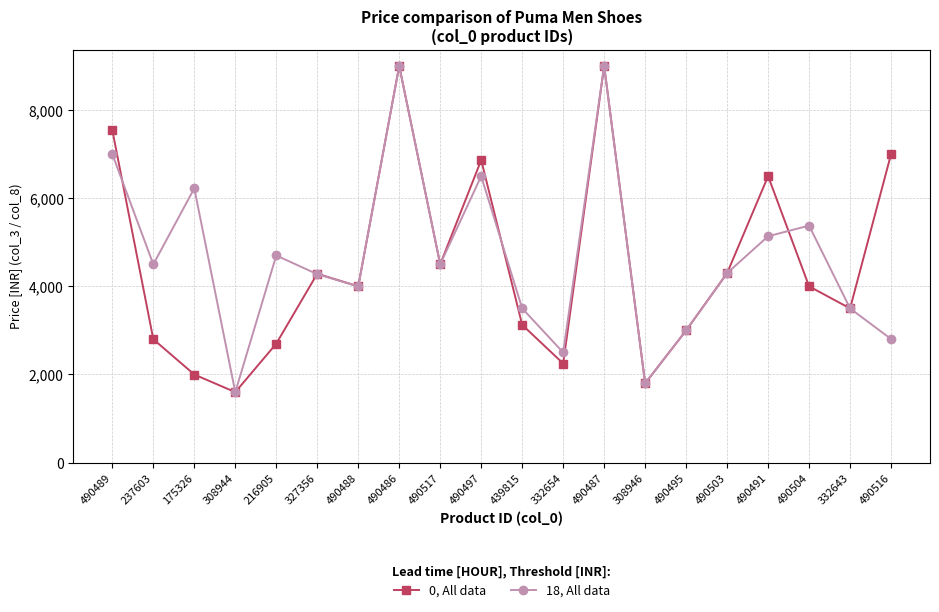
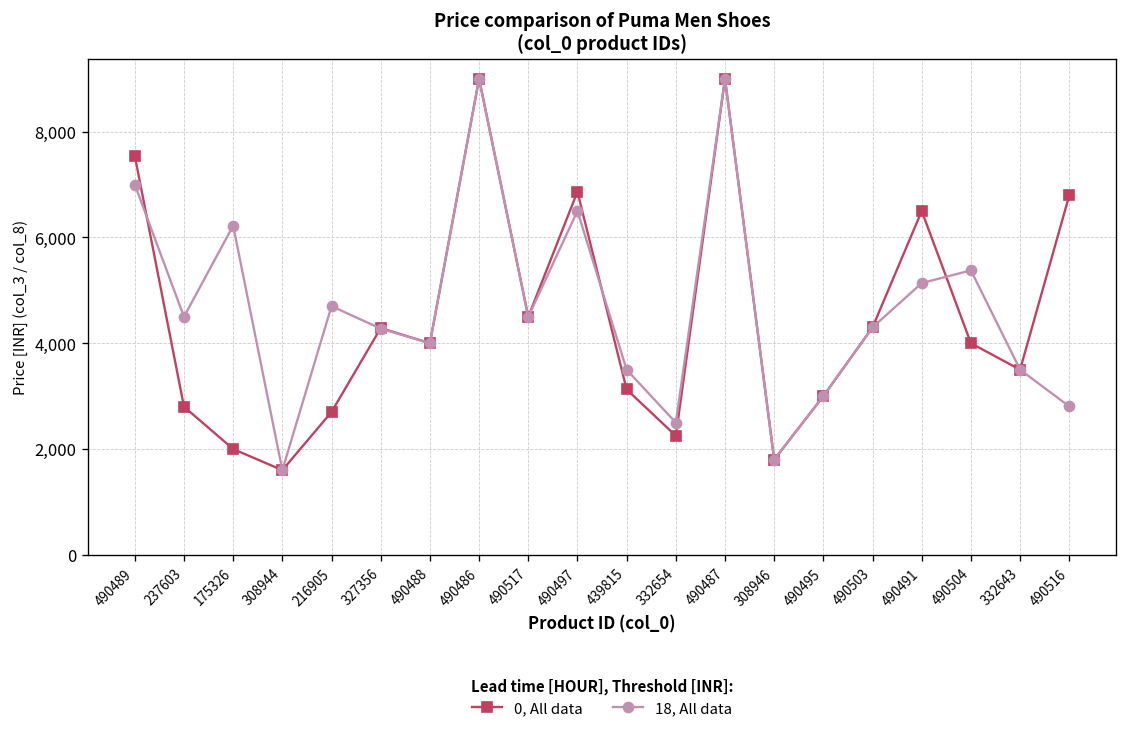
  {
    "0, All data": {
      "490489": "7,500",
      "237603": "2,800",
      "175326": "2,000",
      "216905": "2,700",
      "490497": "6,900",
      "439815": "3,100",
      "332654": "2,200",
      "490491": "6,500",
      "490504": "4,000",
-     "490516": "7,000"
+     "490516": "6,800"
    },
    "18, All data": {
      "490489": "7,000",
      "237603": "4,500",
      "175326": "6,200",
      "216905": "4,700",
      "490497": "6,500",
      "439815": "3,500",
      "332654": "2,500",
      "490491": "5,100",
      "490504": "5,400",
      "490516": "2,800"
    }
  }
